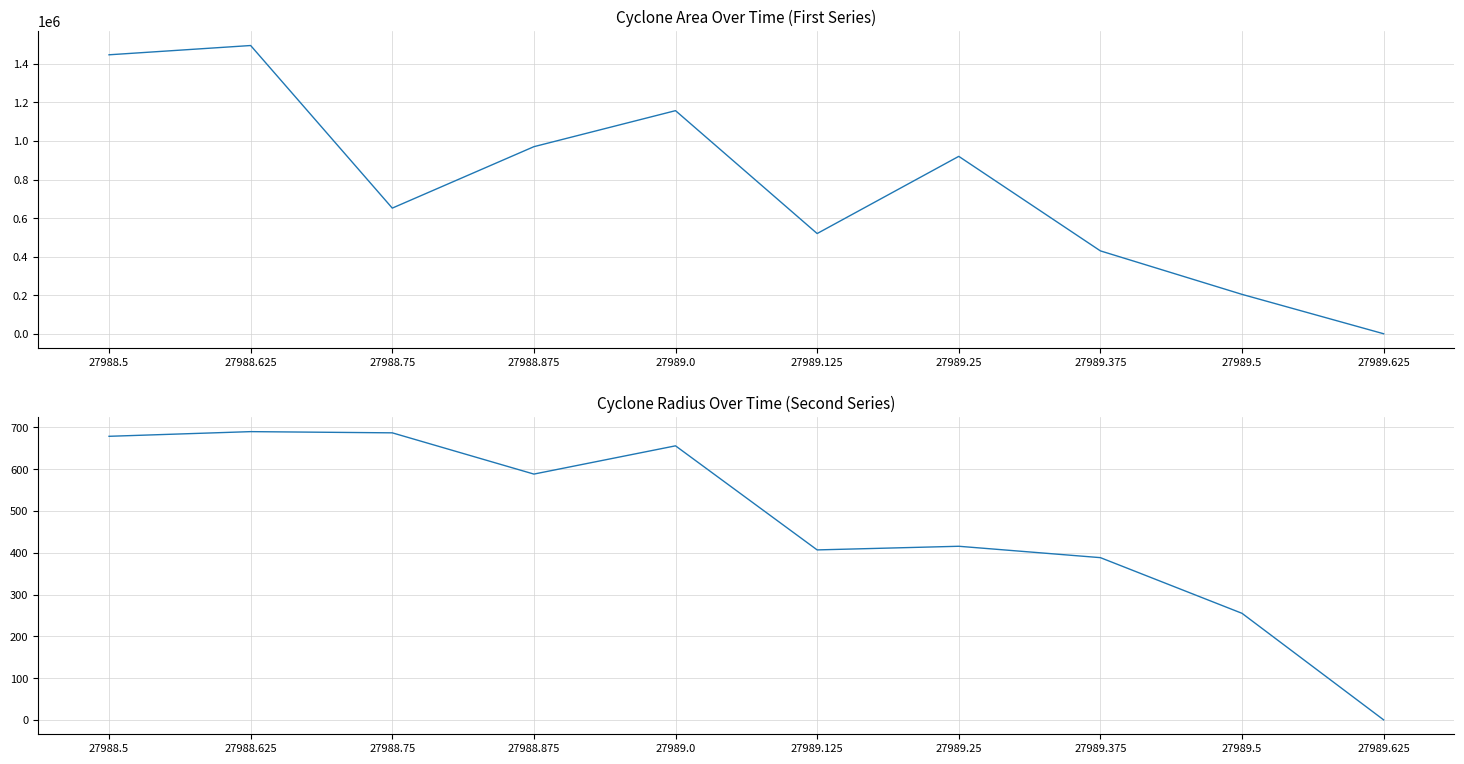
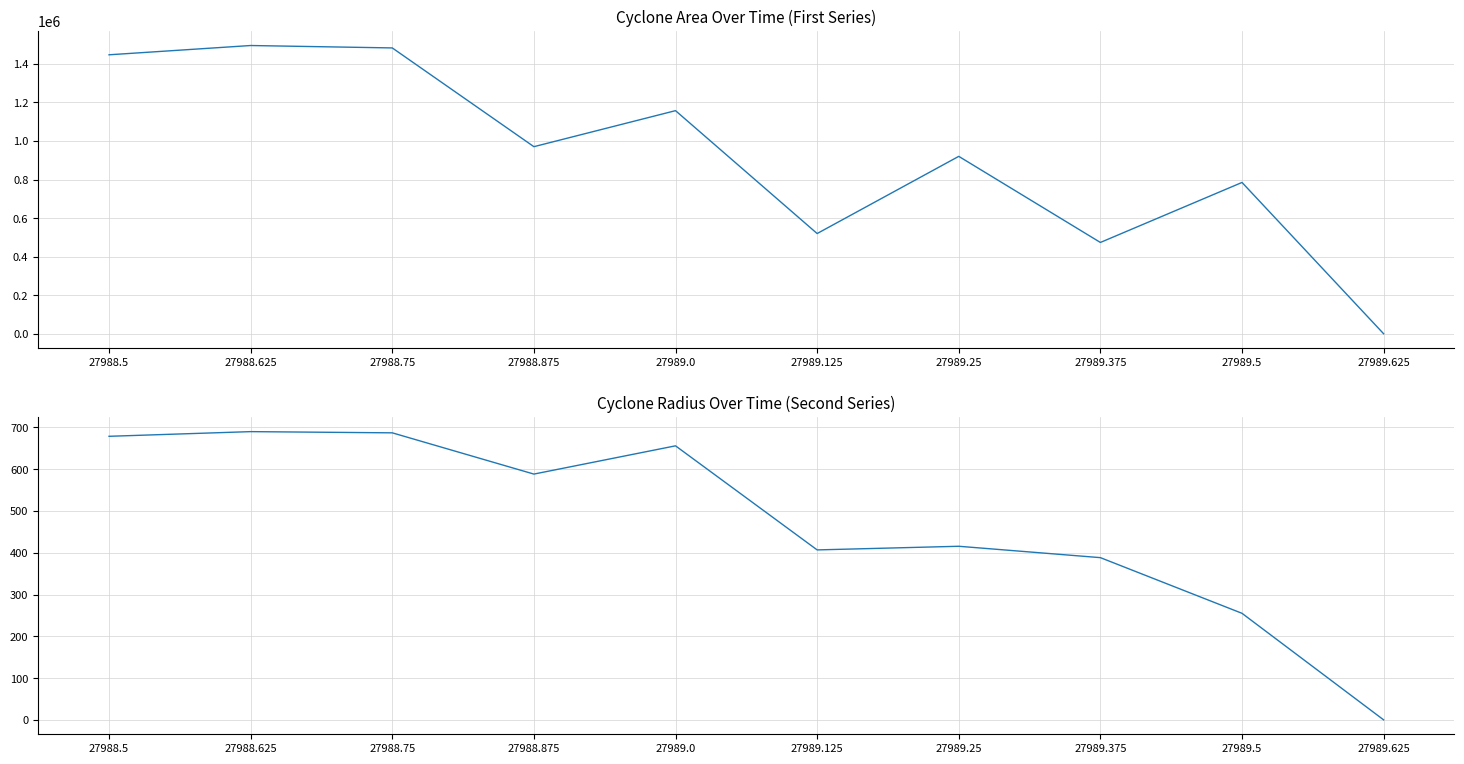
  {
    "Cyclone Area Over Time (First Series)": {
      "27988.5": 1450000,
      "27988.625": 1500000,
-     "27988.75": 650000,
+     "27988.75": 1480000,
      "27988.875": 970000,
      "27989.0": 1160000,
      "27989.125": 520000,
      "27989.25": 920000,
-     "27989.375": 430000,
-     "27989.5": 200000,
+     "27989.375": 470000,
+     "27989.5": 790000,
      "27989.625": 0
    },
    "Cyclone Radius Over Time (Second Series)": {
      "27988.5": 680,
      "27988.625": 690,
      "27988.75": 690,
      "27988.875": 590,
      "27989.0": 660,
      "27989.125": 410,
      "27989.25": 420,
      "27989.375": 390,
      "27989.5": 260,
      "27989.625": 0
    }
  }
